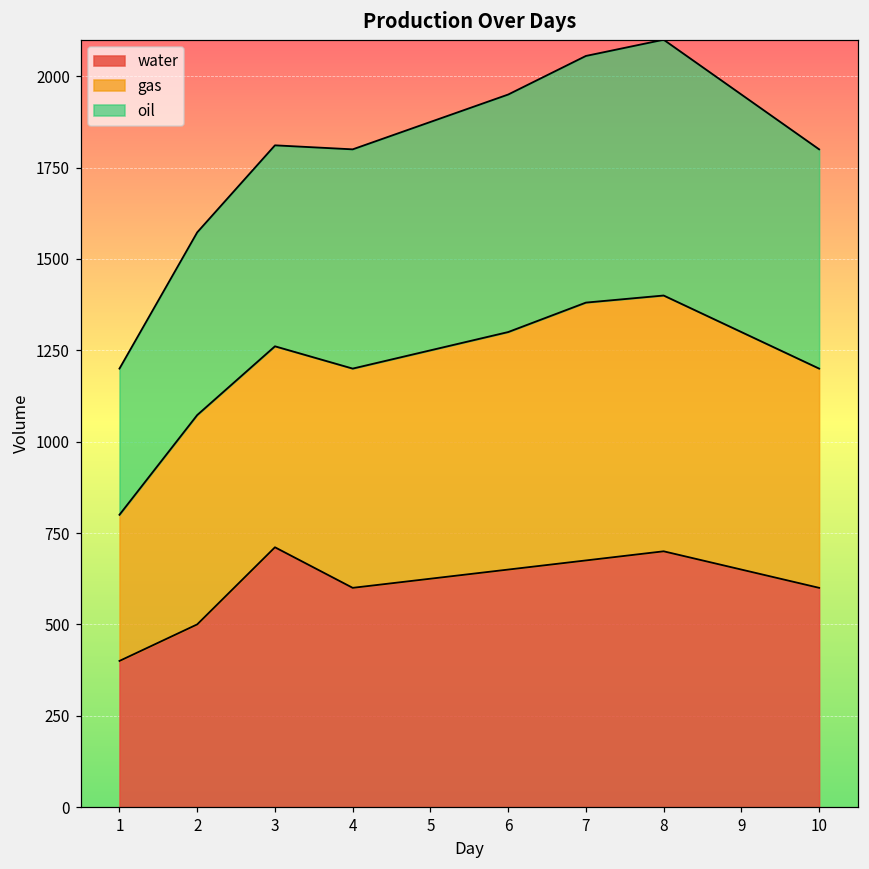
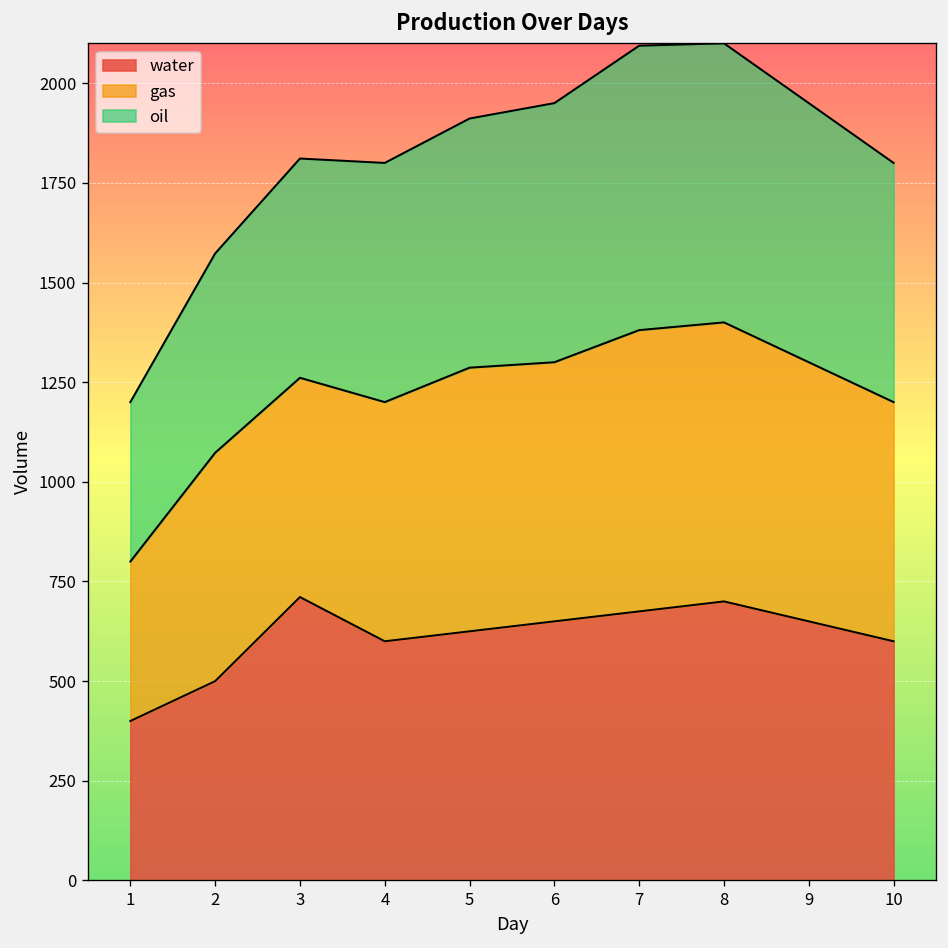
  {
    "water": {
      "1": 400,
      "2": 500,
      "3": 710,
      "4": 600,
      "5": 630,
      "6": 650,
      "7": 680,
      "8": 700,
      "9": 650,
      "10": 600
    },
    "gas": {
      "1": 400,
      "2": 570,
      "3": 550,
      "4": 600,
-     "5": 630,
+     "5": 660,
      "6": 650,
      "7": 710,
      "8": 700,
      "9": 650,
      "10": 600
    },
    "oil": {
      "1": 400,
      "2": 500,
      "3": 550,
      "4": 600,
      "5": 630,
      "6": 650,
-     "7": 680,
+     "7": 710,
      "8": 700,
      "9": 650,
      "10": 600
    }
  }
